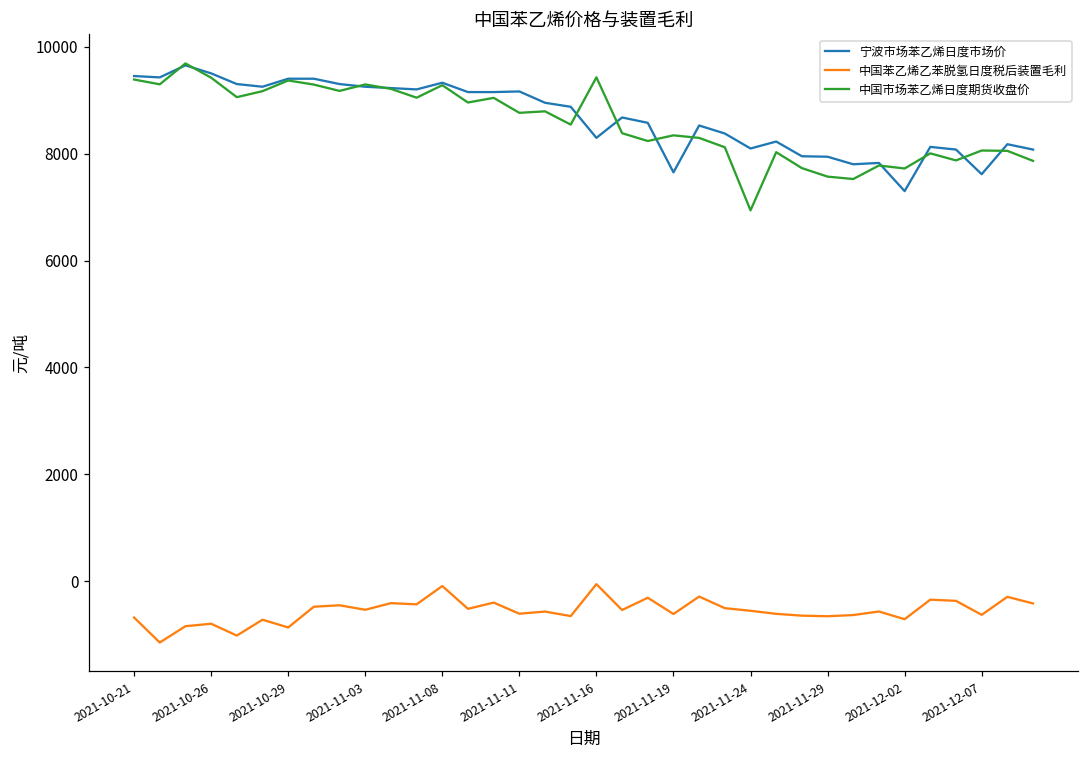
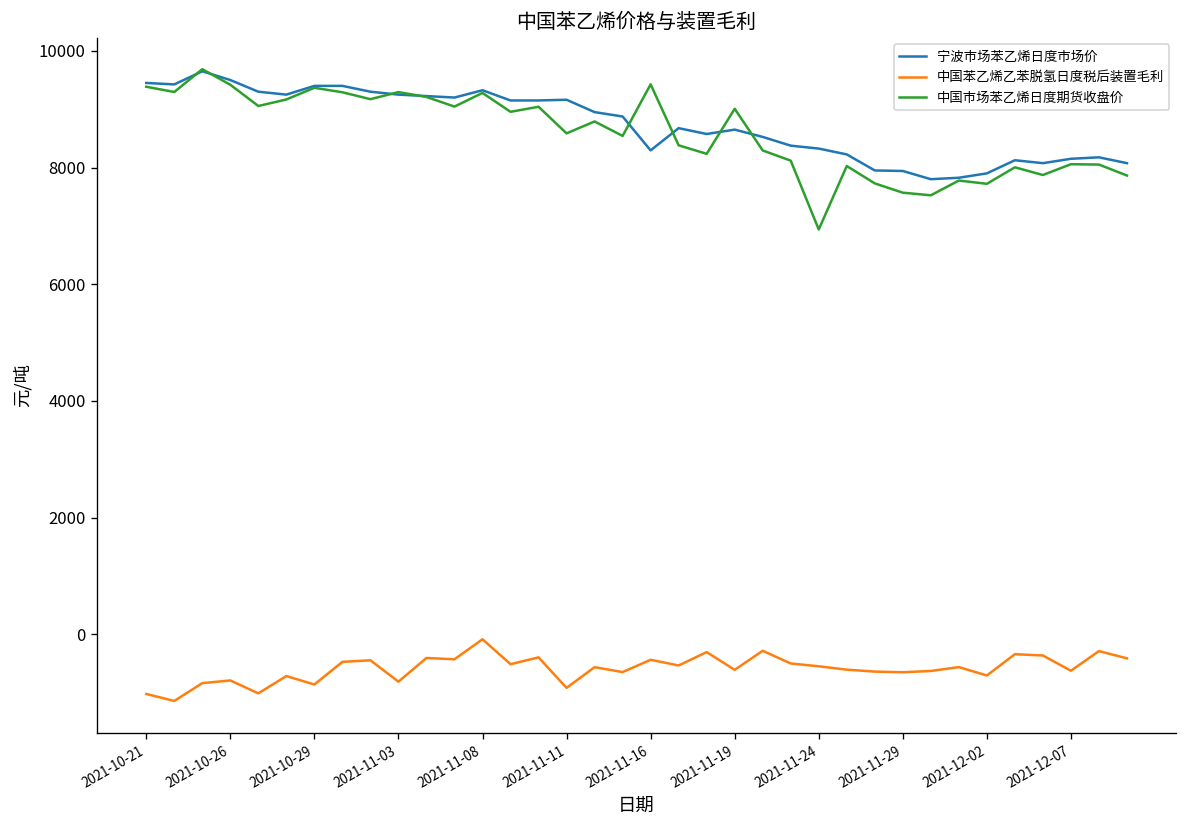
  {
    "宁波市场苯乙烯日度市场价": {
      "2021-10-21": 9500,
      "2021-10-26": 9500,
      "2021-11-11": 9200,
      "2021-11-16": 8300,
-     "2021-11-19": 7600,
-     "2021-11-24": 8100,
+     "2021-11-19": 8700,
+     "2021-11-24": 8300,
      "2021-11-29": 7900,
-     "2021-12-02": 7300,
-     "2021-12-07": 7600
+     "2021-12-02": 7900,
+     "2021-12-07": 8200
    },
    "中国苯乙烯乙苯脱氢日度税后装置毛利": {
-     "2021-10-21": -700,
+     "2021-10-21": -1000,
      "2021-10-26": -800,
      "2021-10-29": -900,
-     "2021-11-03": -500,
+     "2021-11-03": -800,
      "2021-11-08": -100,
-     "2021-11-11": -600,
-     "2021-11-16": -100,
+     "2021-11-11": -900,
+     "2021-11-16": -400,
      "2021-11-19": -600,
      "2021-11-24": -600,
      "2021-11-29": -700,
      "2021-12-02": -700,
      "2021-12-07": -600
    },
    "中国市场苯乙烯日度期货收盘价": {
      "2021-10-21": 9400,
      "2021-10-26": 9400,
-     "2021-11-11": 8800,
+     "2021-11-11": 8600,
      "2021-11-16": 9400,
-     "2021-11-19": 8300,
+     "2021-11-19": 9000,
      "2021-11-24": 6900,
      "2021-11-29": 7600,
      "2021-12-02": 7700,
      "2021-12-07": 8100
    }
  }
